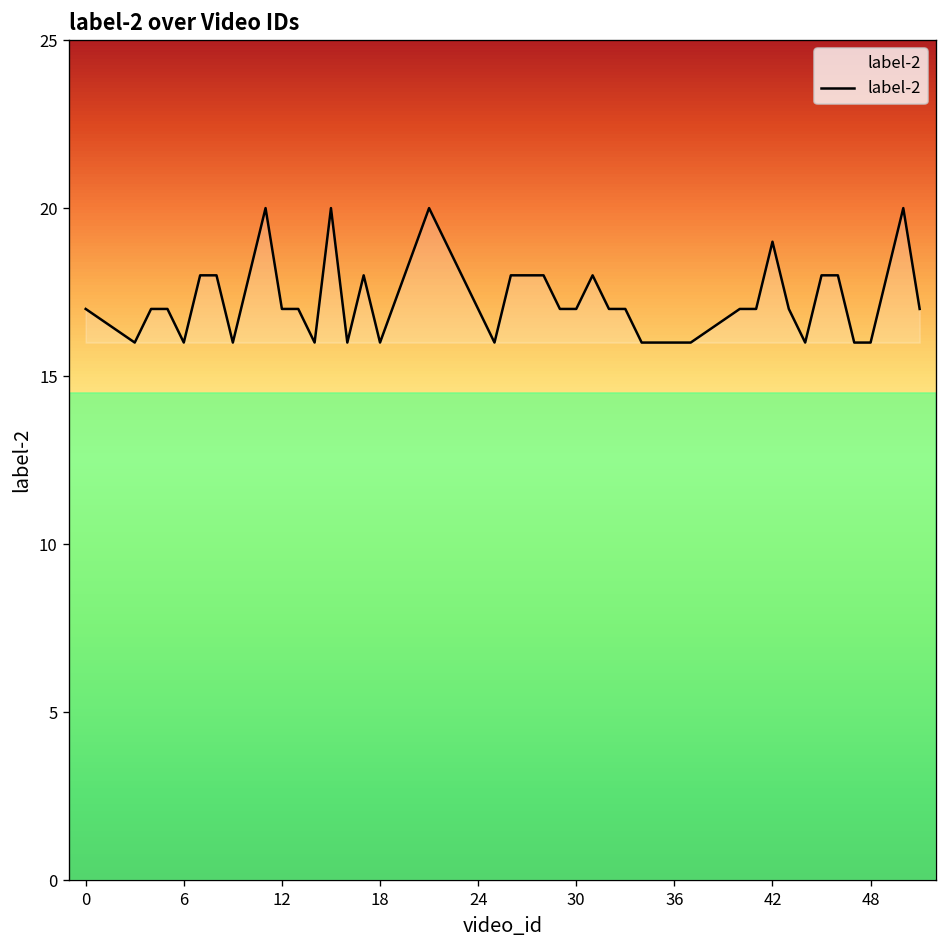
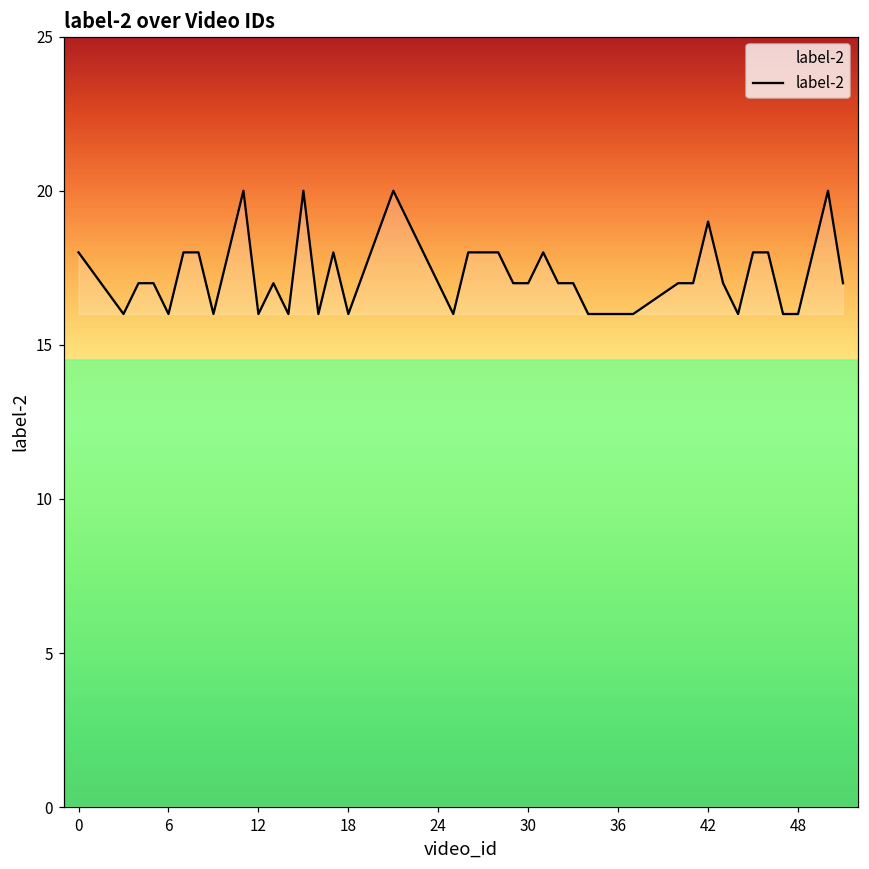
  {
-   "0": 17,
+   "0": 18,
    "6": 16,
-   "12": 17,
+   "12": 16,
    "18": 16,
    "30": 17,
    "42": 19,
    "48": 16
  }
